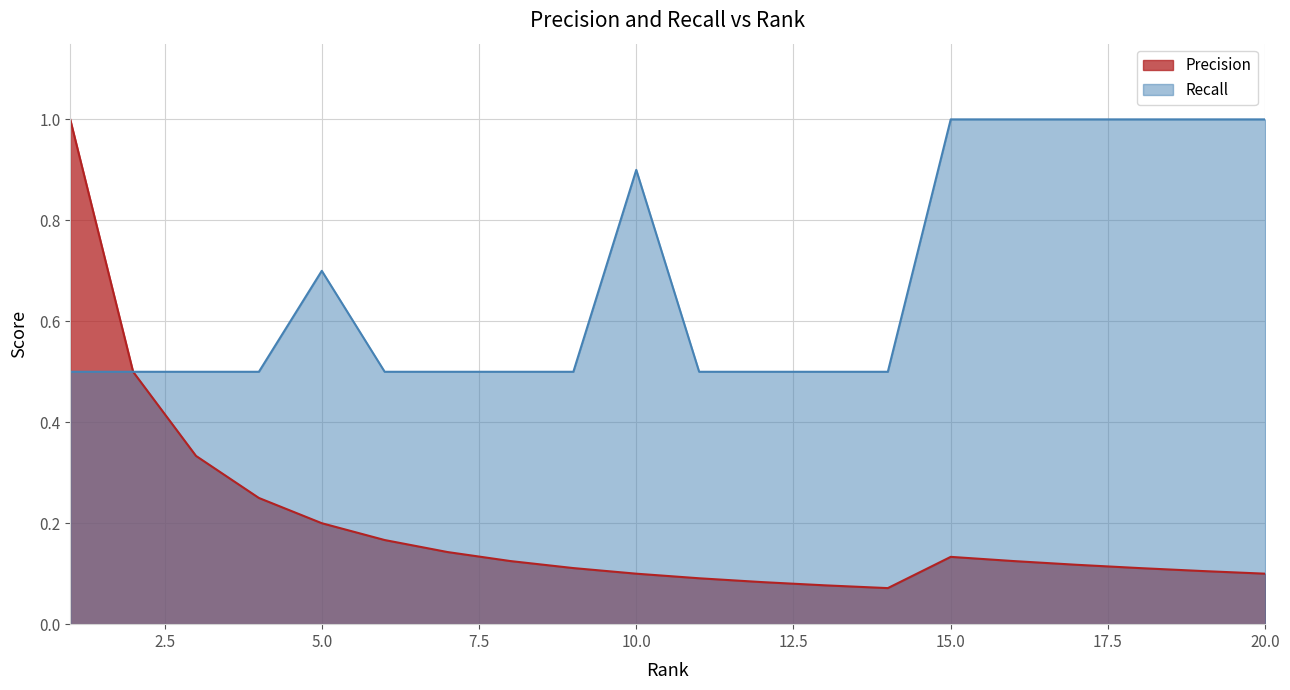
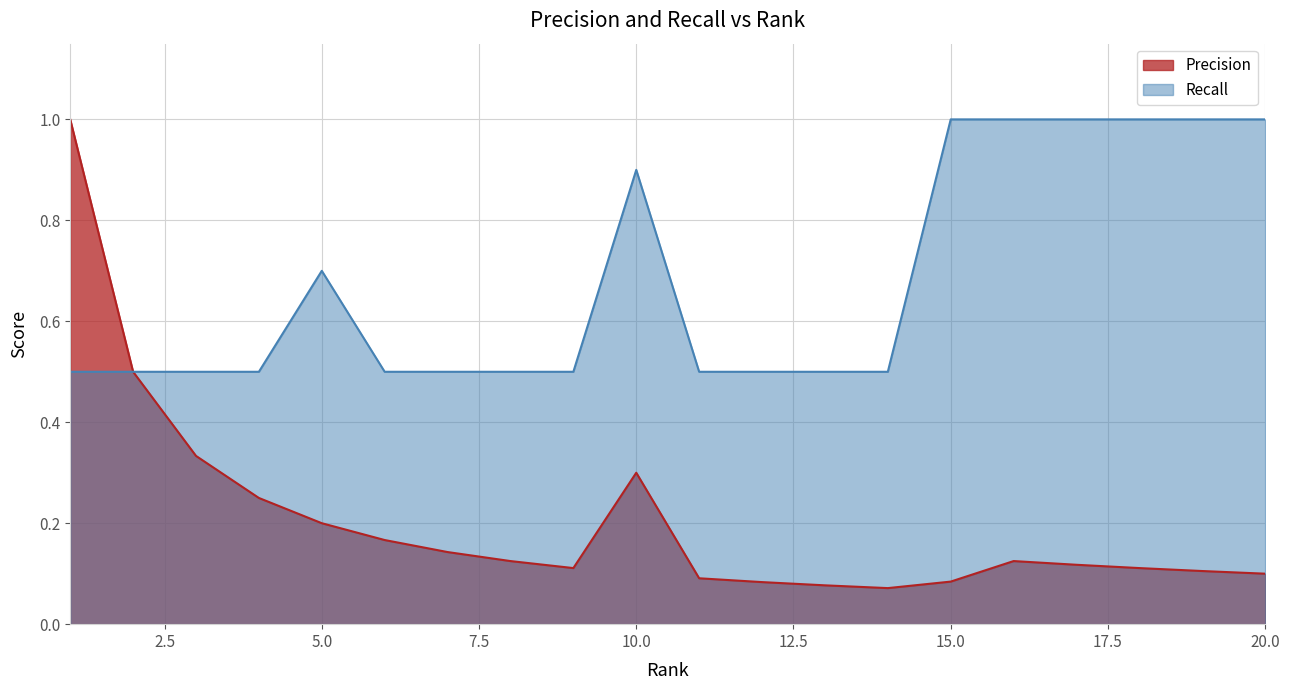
  {
    "Precision": {
      "5.0": 0.20,
-     "10.0": 0.1,
-     "15.0": 0.13,
+     "10.0": 0.3,
+     "15.0": 0.08,
      "20.0": 0.10
    },
    "Recall": {
      "5.0": 0.70,
      "10.0": 0.90,
      "15.0": 1.00,
      "20.0": 1.00
    }
  }
